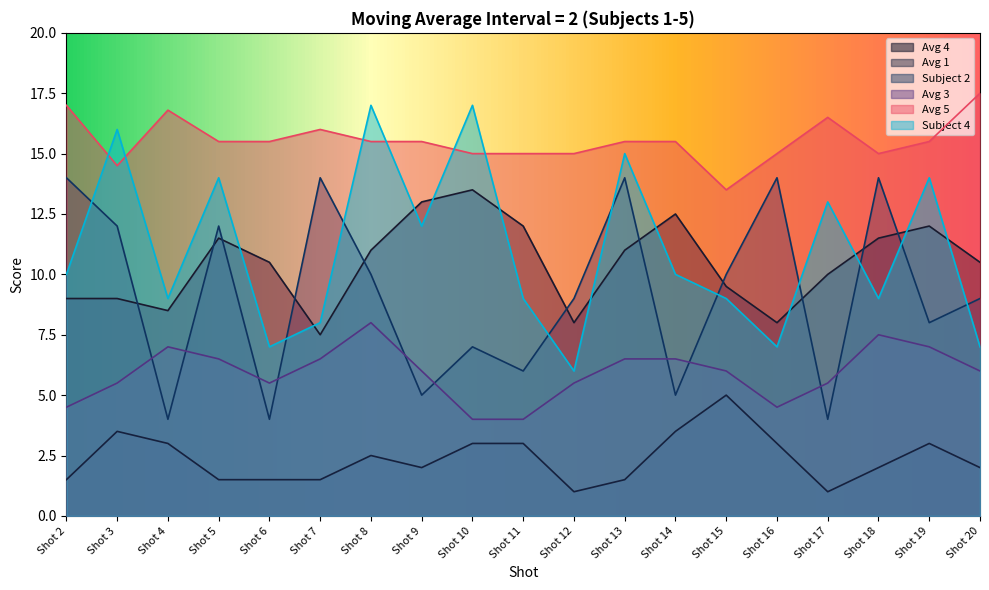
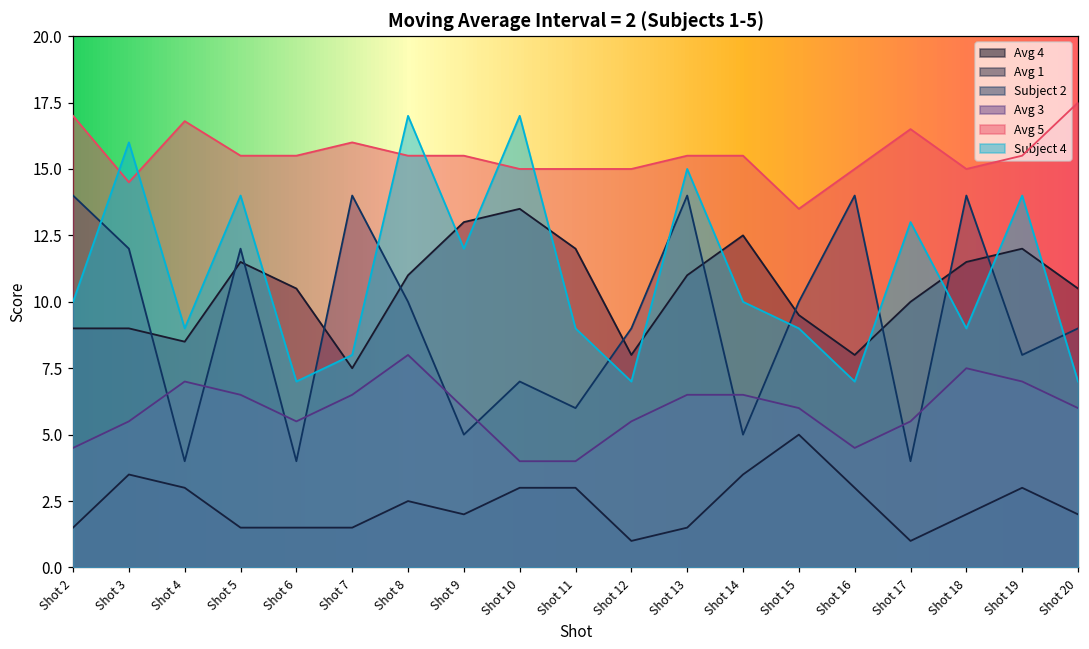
  {
    "Avg 5": {
      "Shot 2": 17,
      "Shot 3": 14.5,
      "Shot 4": 16.8,
      "Shot 5": 15.5,
      "Shot 6": 15.5,
      "Shot 7": 16,
      "Shot 8": 15.5,
      "Shot 9": 15.5,
      "Shot 10": 15,
      "Shot 11": 15,
      "Shot 12": 15,
      "Shot 13": 15.5,
      "Shot 14": 15.5,
      "Shot 15": 13.5,
      "Shot 16": 15,
      "Shot 17": 16.5,
      "Shot 18": 15,
      "Shot 19": 15.5,
      "Shot 20": 17.5
    },
    "Subject 4": {
      "Shot 2": 10,
      "Shot 3": 16,
      "Shot 4": 9,
      "Shot 5": 14,
      "Shot 6": 7,
      "Shot 7": 8,
      "Shot 8": 17,
      "Shot 9": 12,
      "Shot 10": 17,
      "Shot 11": 9,
-     "Shot 12": 6,
+     "Shot 12": 7,
      "Shot 13": 15,
      "Shot 14": 10,
      "Shot 15": 9,
      "Shot 16": 7,
      "Shot 17": 13,
      "Shot 18": 9,
      "Shot 19": 14,
      "Shot 20": 7
    }
  }
